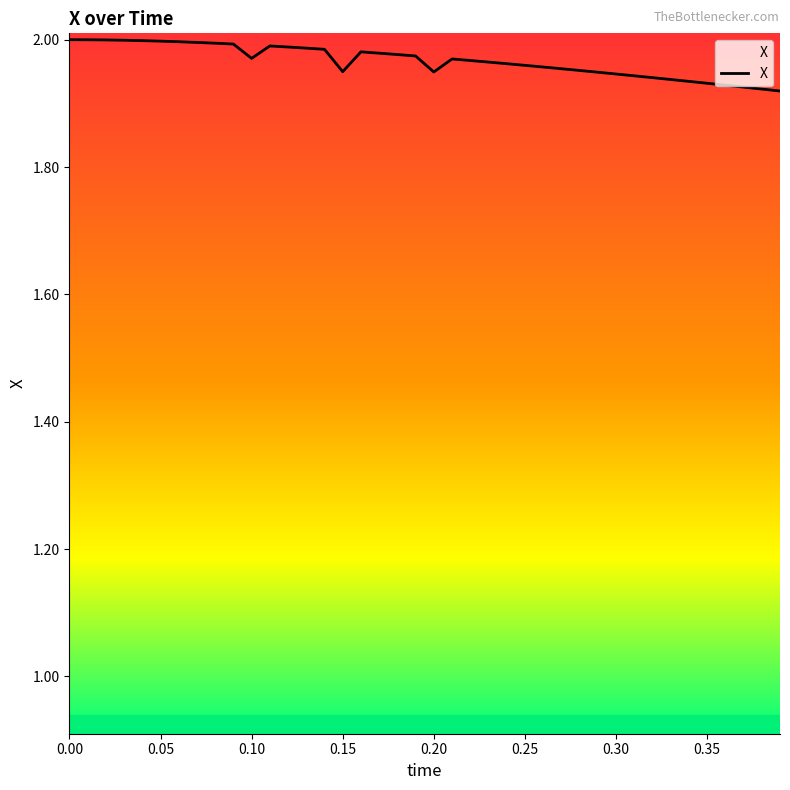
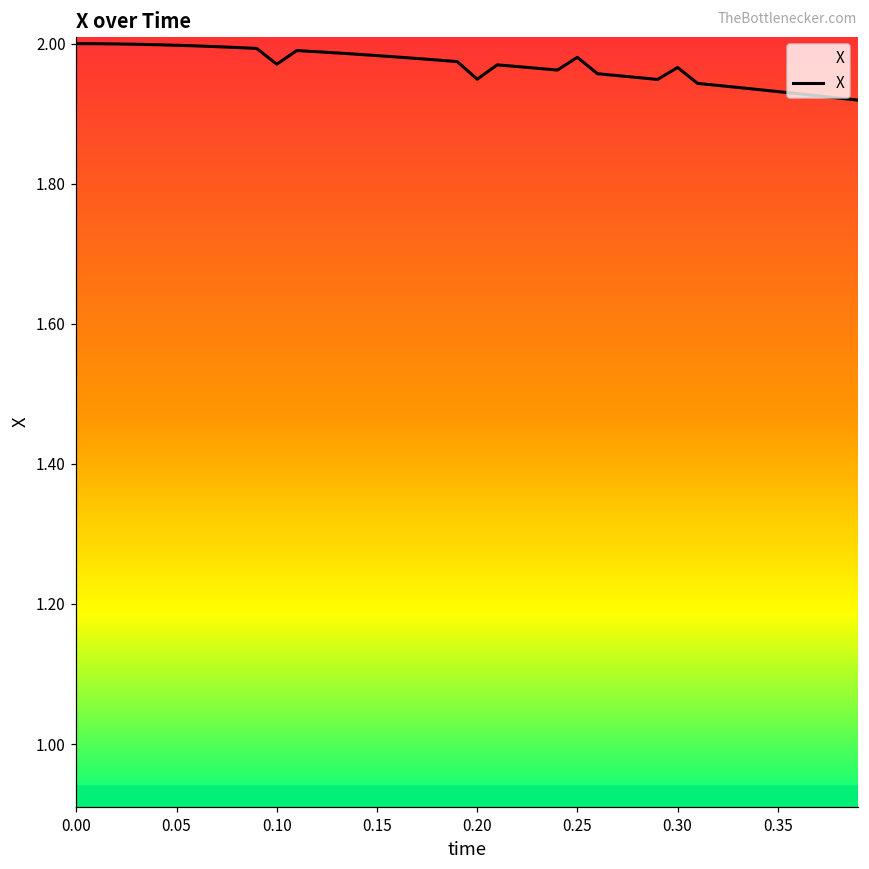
  {
    "0.00": 2.00,
    "0.05": 2.00,
    "0.10": 1.97,
-   "0.15": 1.95,
+   "0.15": 1.98,
    "0.20": 1.95,
-   "0.25": 1.96,
-   "0.30": 1.95,
+   "0.25": 1.98,
+   "0.30": 1.97,
    "0.35": 1.93
  }
